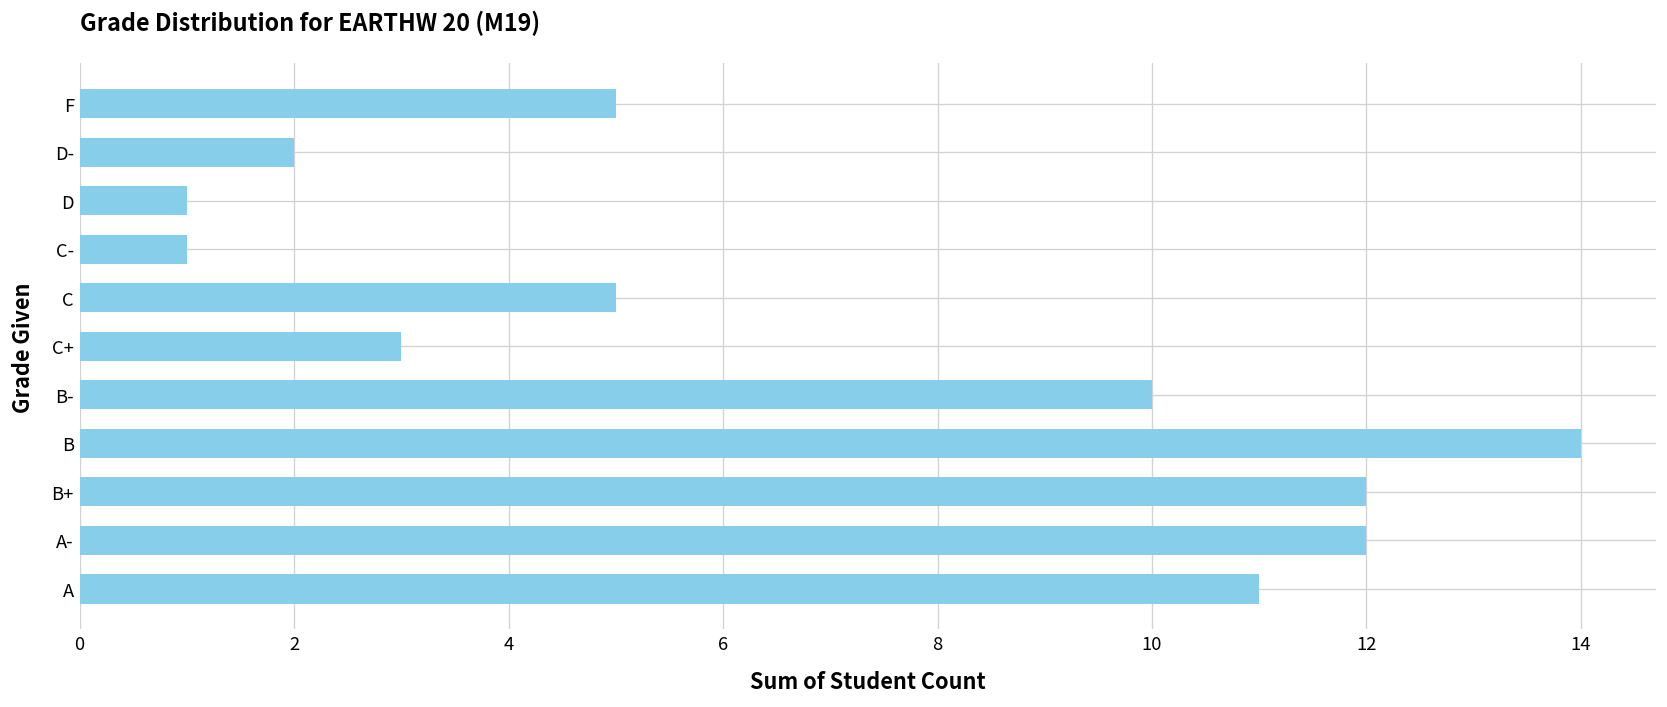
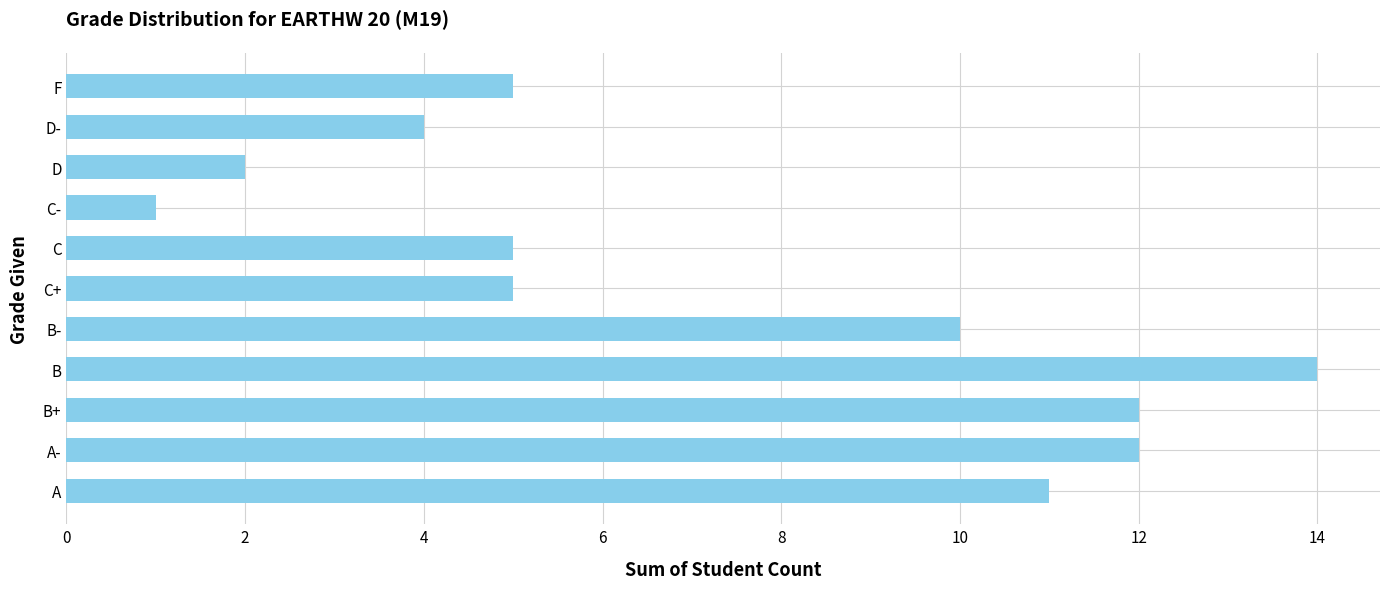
  {
    "F": 5,
-   "D-": 2,
-   "D": 1,
+   "D-": 4,
+   "D": 2,
    "C-": 1,
    "C": 5,
-   "C+": 3,
+   "C+": 5,
    "B-": 10,
    "B": 14,
    "B+": 12,
    "A-": 12,
    "A": 11
  }
